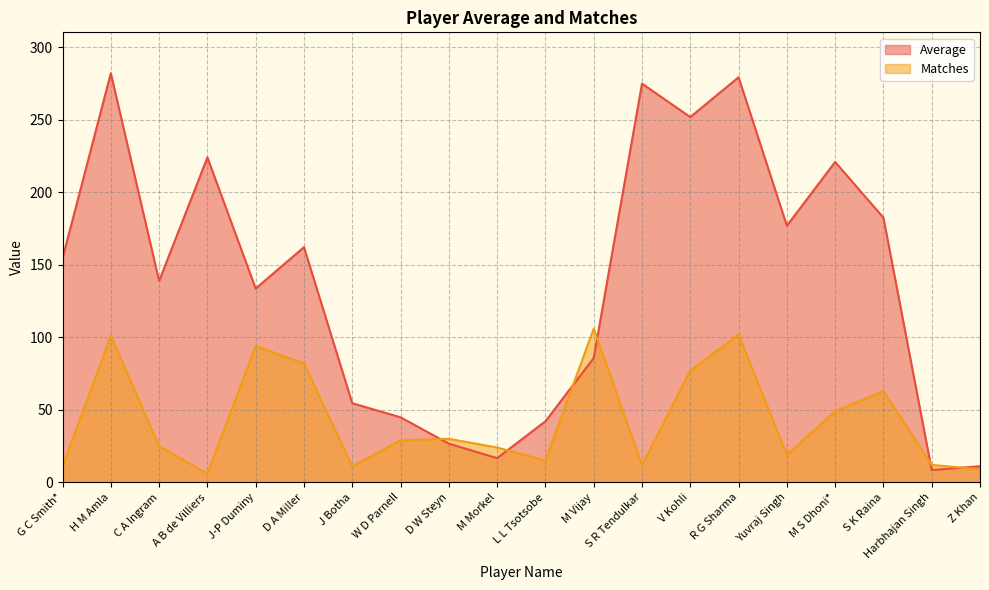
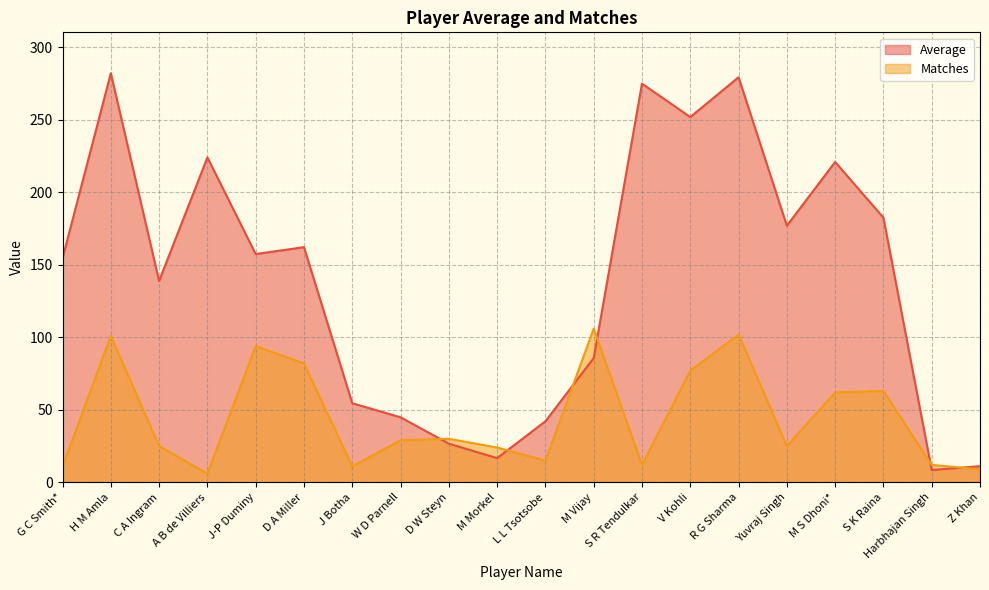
  {
    "Average": {
      "G C Smith*": 155,
      "H M Amla": 282,
      "C A Ingram": 139,
      "A B de Villiers": 224,
-     "J-P Duminy": 134,
+     "J-P Duminy": 157,
      "D A Miller": 162,
      "J Botha": 55,
      "W D Parnell": 45,
      "D W Steyn": 27,
      "M Morkel": 17,
      "L L Tsotsobe": 42,
      "M Vijay": 86,
      "S R Tendulkar": 275,
      "V Kohli": 252,
      "R G Sharma": 279,
      "Yuvraj Singh": 177,
      "M S Dhoni*": 221,
      "S K Raina": 183,
      "Harbhajan Singh": 8,
      "Z Khan": 11
    },
    "Matches": {
      "G C Smith*": 11,
      "H M Amla": 101,
      "C A Ingram": 25,
      "A B de Villiers": 6,
      "J-P Duminy": 94,
      "D A Miller": 82,
      "J Botha": 11,
      "W D Parnell": 29,
      "D W Steyn": 30,
      "M Morkel": 24,
      "L L Tsotsobe": 15,
      "M Vijay": 106,
      "S R Tendulkar": 12,
      "V Kohli": 77,
      "R G Sharma": 102,
-     "Yuvraj Singh": 19,
-     "M S Dhoni*": 49,
+     "Yuvraj Singh": 25,
+     "M S Dhoni*": 62,
      "S K Raina": 63,
      "Harbhajan Singh": 12,
      "Z Khan": 9
    }
  }
